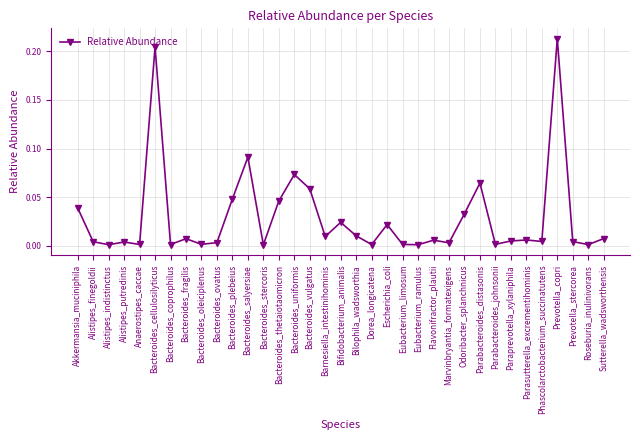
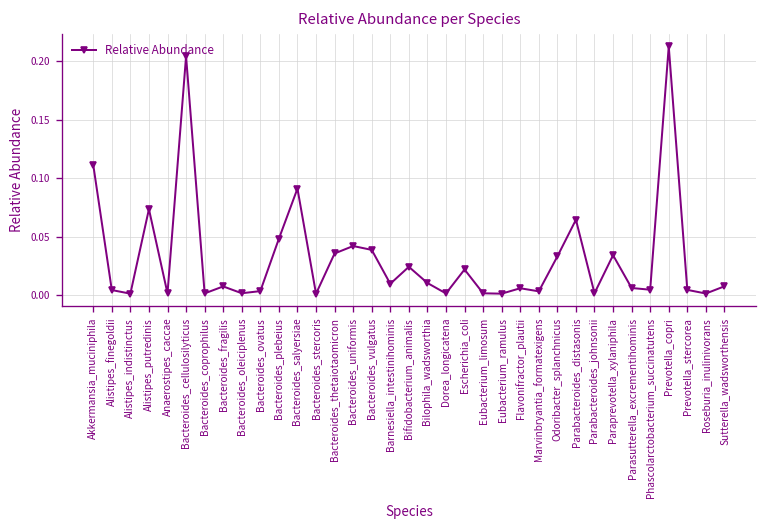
  {
-   "Akkermansia_muciniphila": 0.04,
+   "Akkermansia_muciniphila": 0.11,
    "Alistipes_finegoldii": 0.00,
    "Alistipes_indistinctus": 0.00,
-   "Alistipes_putredinis": 0.00,
+   "Alistipes_putredinis": 0.07,
    "Anaerostipes_caccae": 0.00,
    "Bacteroides_cellulosilyticus": 0.20,
    "Bacteroides_coprophilus": 0.00,
    "Bacteroides_fragilis": 0.01,
    "Bacteroides_oleiciplenus": 0.00,
    "Bacteroides_ovatus": 0.00,
    "Bacteroides_plebeius": 0.05,
    "Bacteroides_salyersiae": 0.09,
    "Bacteroides_stercoris": 0.00,
-   "Bacteroides_thetaiotaomicron": 0.05,
-   "Bacteroides_uniformis": 0.07,
-   "Bacteroides_vulgatus": 0.06,
+   "Bacteroides_thetaiotaomicron": 0.04,
+   "Bacteroides_uniformis": 0.04,
+   "Bacteroides_vulgatus": 0.04,
    "Barnesiella_intestinihominis": 0.01,
    "Bifidobacterium_animalis": 0.02,
    "Bilophila_wadsworthia": 0.01,
    "Dorea_longicatena": 0.00,
    "Escherichia_coli": 0.02,
    "Eubacterium_limosum": 0.00,
    "Eubacterium_ramulus": 0.00,
    "Flavonifractor_plautii": 0.01,
    "Marvinbryantia_formatexigens": 0.00,
    "Odoribacter_splanchnicus": 0.03,
    "Parabacteroides_distasonis": 0.06,
    "Parabacteroides_johnsonii": 0.00,
-   "Paraprevotella_xylaniphila": 0.00,
+   "Paraprevotella_xylaniphila": 0.03,
    "Parasutterella_excrementihominis": 0.01,
    "Phascolarctobacterium_succinatutens": 0.00,
    "Prevotella_copri": 0.21,
    "Prevotella_stercorea": 0.00,
    "Roseburia_inulinivorans": 0.00,
    "Sutterella_wadsworthensis": 0.01
  }
